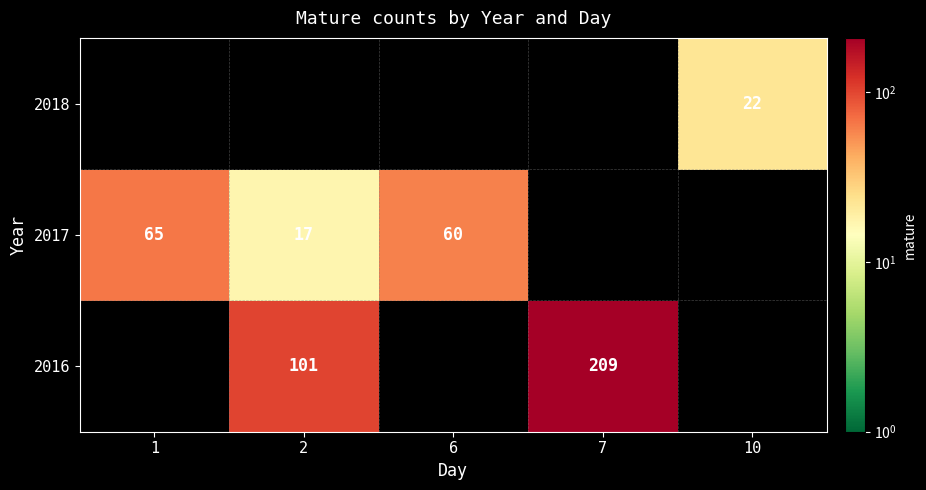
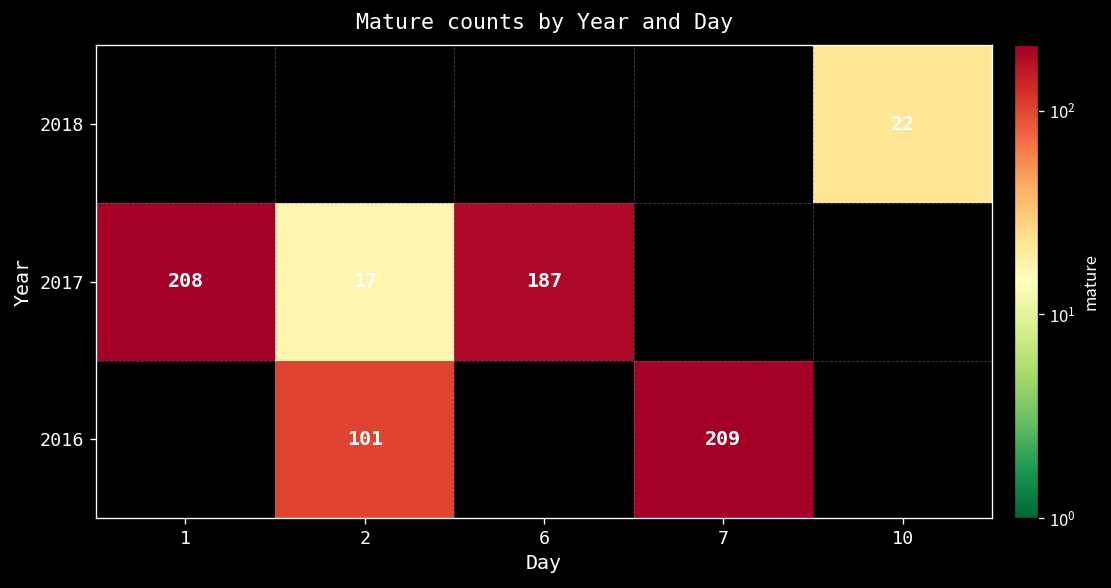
  {
    "2018": {
      "10": 22
    },
    "2017": {
-     "1": 65,
+     "1": 208,
      "2": 17,
-     "6": 60
+     "6": 187
    },
    "2016": {
      "2": 101,
      "7": 209
    }
  }
